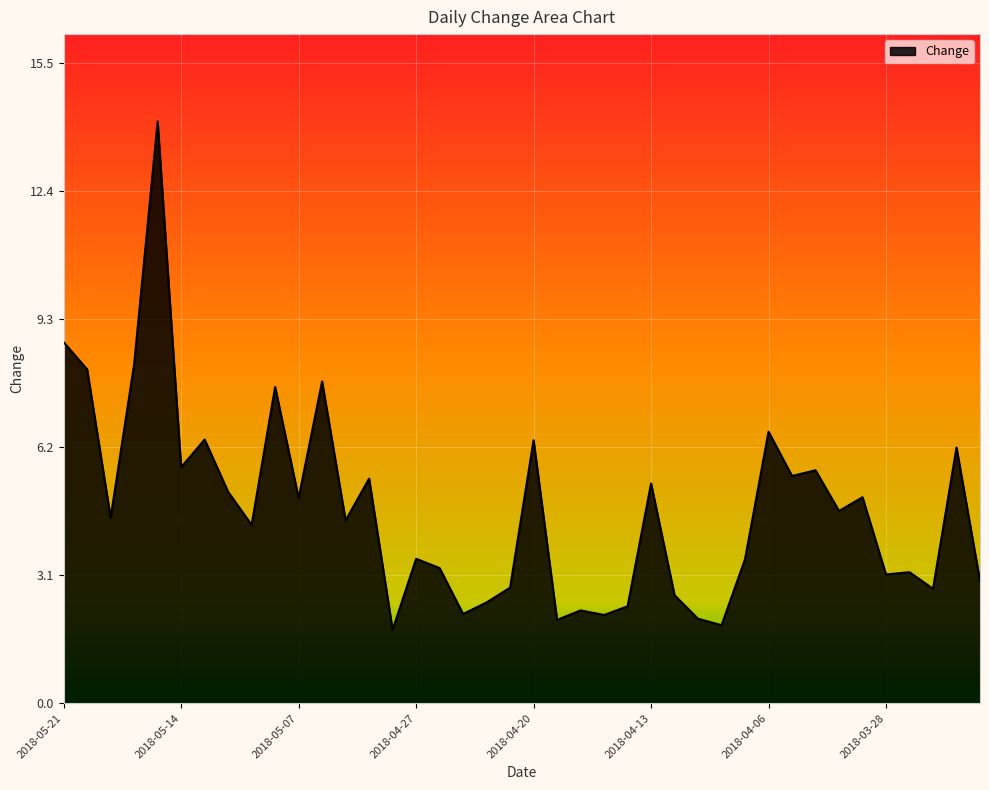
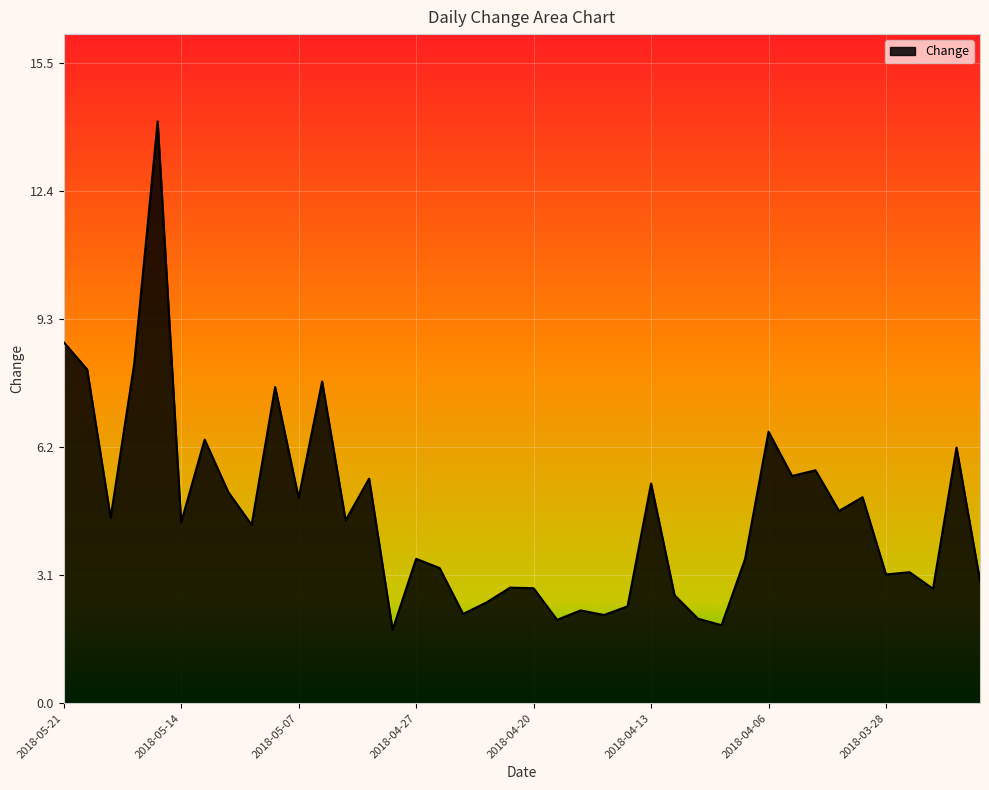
  {
    "2018-05-21": 8.7,
-   "2018-05-14": 5.7,
+   "2018-05-14": 4.4,
    "2018-05-07": 5.0,
    "2018-04-27": 3.5,
-   "2018-04-20": 6.4,
+   "2018-04-20": 2.8,
    "2018-04-13": 5.3,
    "2018-04-06": 6.6,
    "2018-03-28": 3.1
  }
